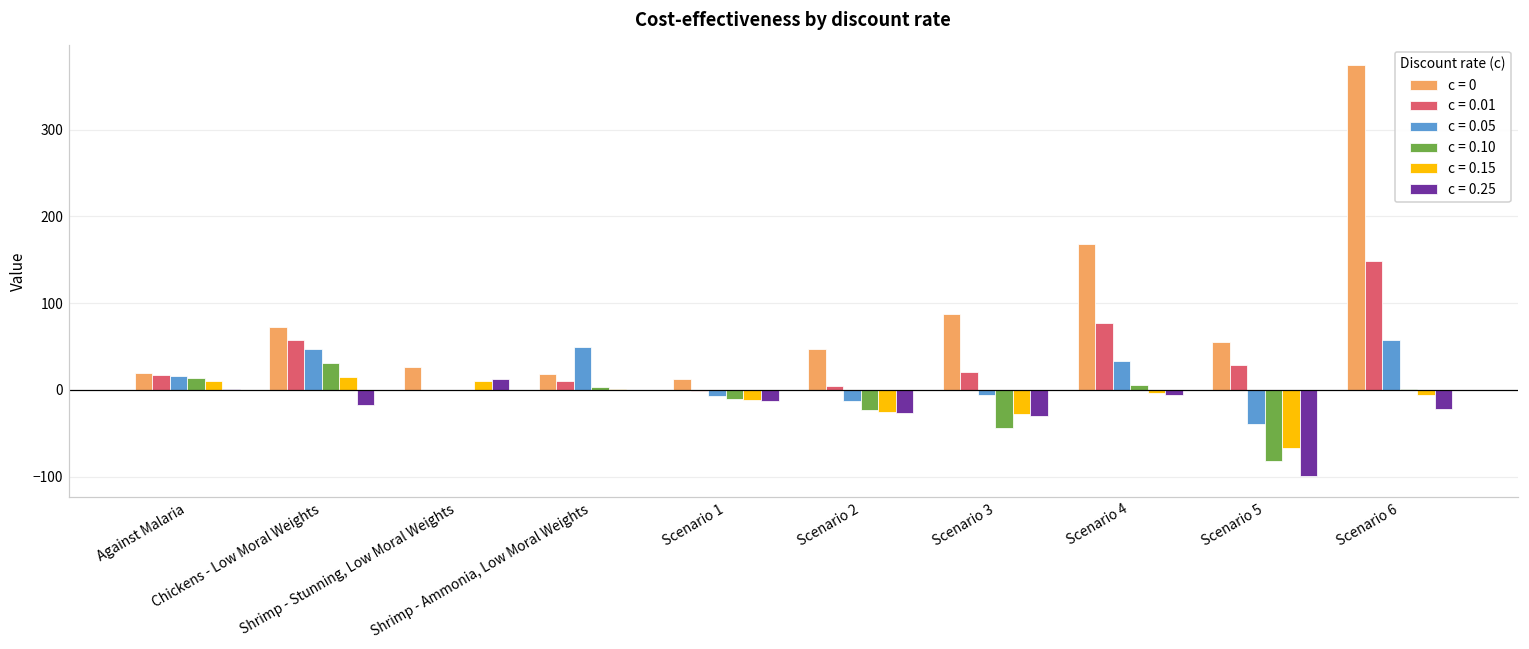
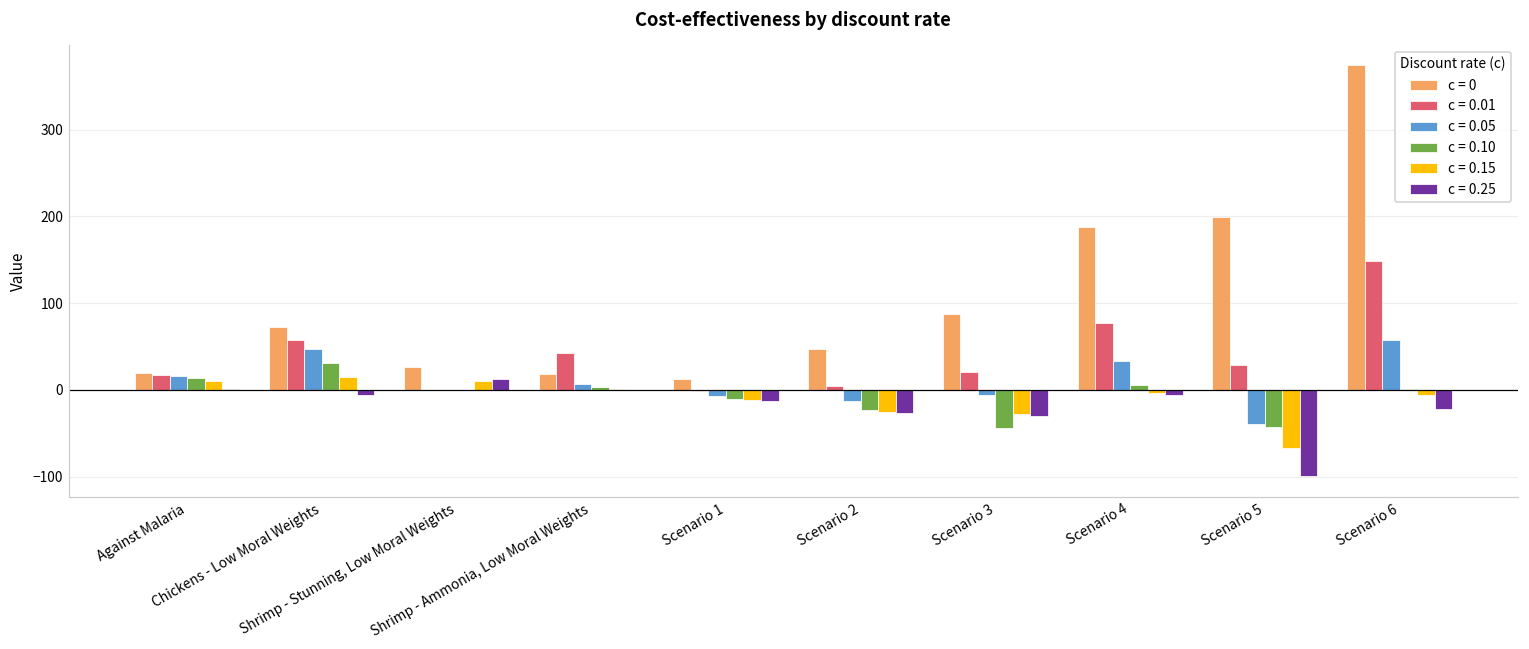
  {
    "c = 0": {
      "Against Malaria": 20,
      "Chickens - Low Moral Weights": 70,
      "Shrimp - Stunning, Low Moral Weights": 30,
      "Shrimp - Ammonia, Low Moral Weights": 20,
      "Scenario 1": 10,
      "Scenario 2": 50,
      "Scenario 3": 90,
-     "Scenario 4": 170,
-     "Scenario 5": 60,
+     "Scenario 4": 190,
+     "Scenario 5": 200,
      "Scenario 6": 370
    },
    "c = 0.01": {
      "Against Malaria": 20,
      "Chickens - Low Moral Weights": 60,
-     "Shrimp - Ammonia, Low Moral Weights": 10,
+     "Shrimp - Ammonia, Low Moral Weights": 40,
      "Scenario 2": 0,
      "Scenario 3": 20,
      "Scenario 4": 80,
      "Scenario 5": 30,
      "Scenario 6": 150
    },
    "c = 0.05": {
      "Against Malaria": 20,
      "Chickens - Low Moral Weights": 50,
-     "Shrimp - Ammonia, Low Moral Weights": 50,
+     "Shrimp - Ammonia, Low Moral Weights": 10,
      "Scenario 1": -10,
      "Scenario 2": -10,
      "Scenario 3": -10,
      "Scenario 4": 30,
      "Scenario 5": -40,
      "Scenario 6": 60
    },
    "c = 0.10": {
      "Against Malaria": 10,
      "Chickens - Low Moral Weights": 30,
      "Shrimp - Ammonia, Low Moral Weights": 0,
      "Scenario 1": -10,
      "Scenario 2": -20,
      "Scenario 3": -40,
      "Scenario 4": 10,
-     "Scenario 5": -80
+     "Scenario 5": -40
    },
    "c = 0.15": {
      "Against Malaria": 10,
      "Chickens - Low Moral Weights": 10,
      "Shrimp - Stunning, Low Moral Weights": 10,
      "Scenario 1": -10,
      "Scenario 2": -30,
      "Scenario 3": -30,
      "Scenario 4": 0,
      "Scenario 5": -70,
      "Scenario 6": -10
    },
    "c = 0.25": {
-     "Chickens - Low Moral Weights": -20,
+     "Chickens - Low Moral Weights": -10,
      "Shrimp - Stunning, Low Moral Weights": 10,
      "Scenario 1": -10,
      "Scenario 2": -30,
      "Scenario 3": -30,
      "Scenario 4": -10,
      "Scenario 5": -100,
      "Scenario 6": -20
    }
  }
